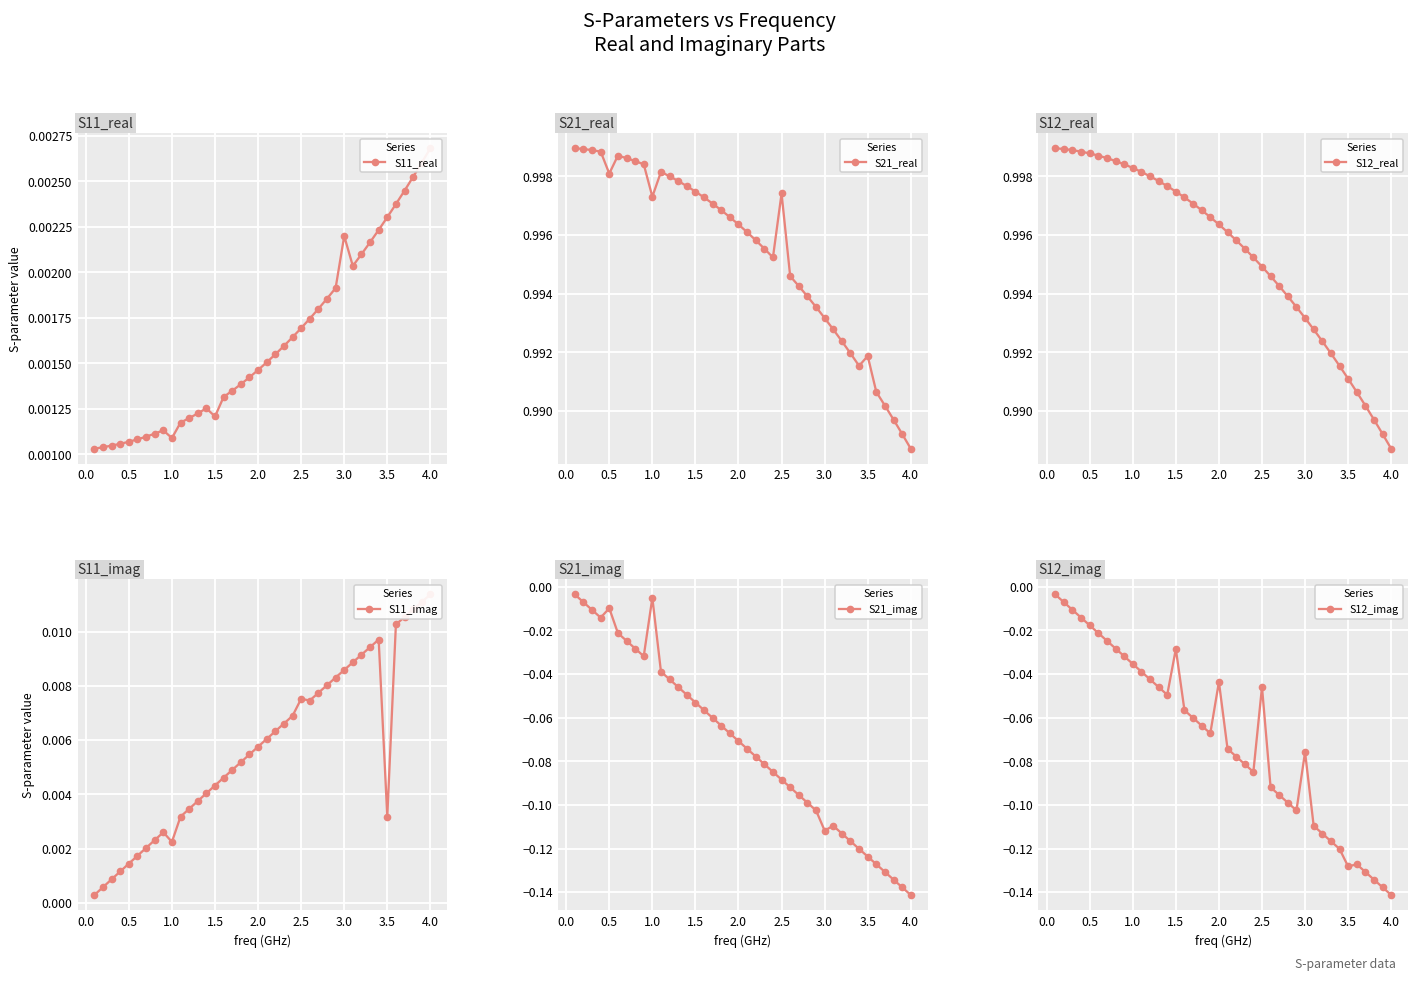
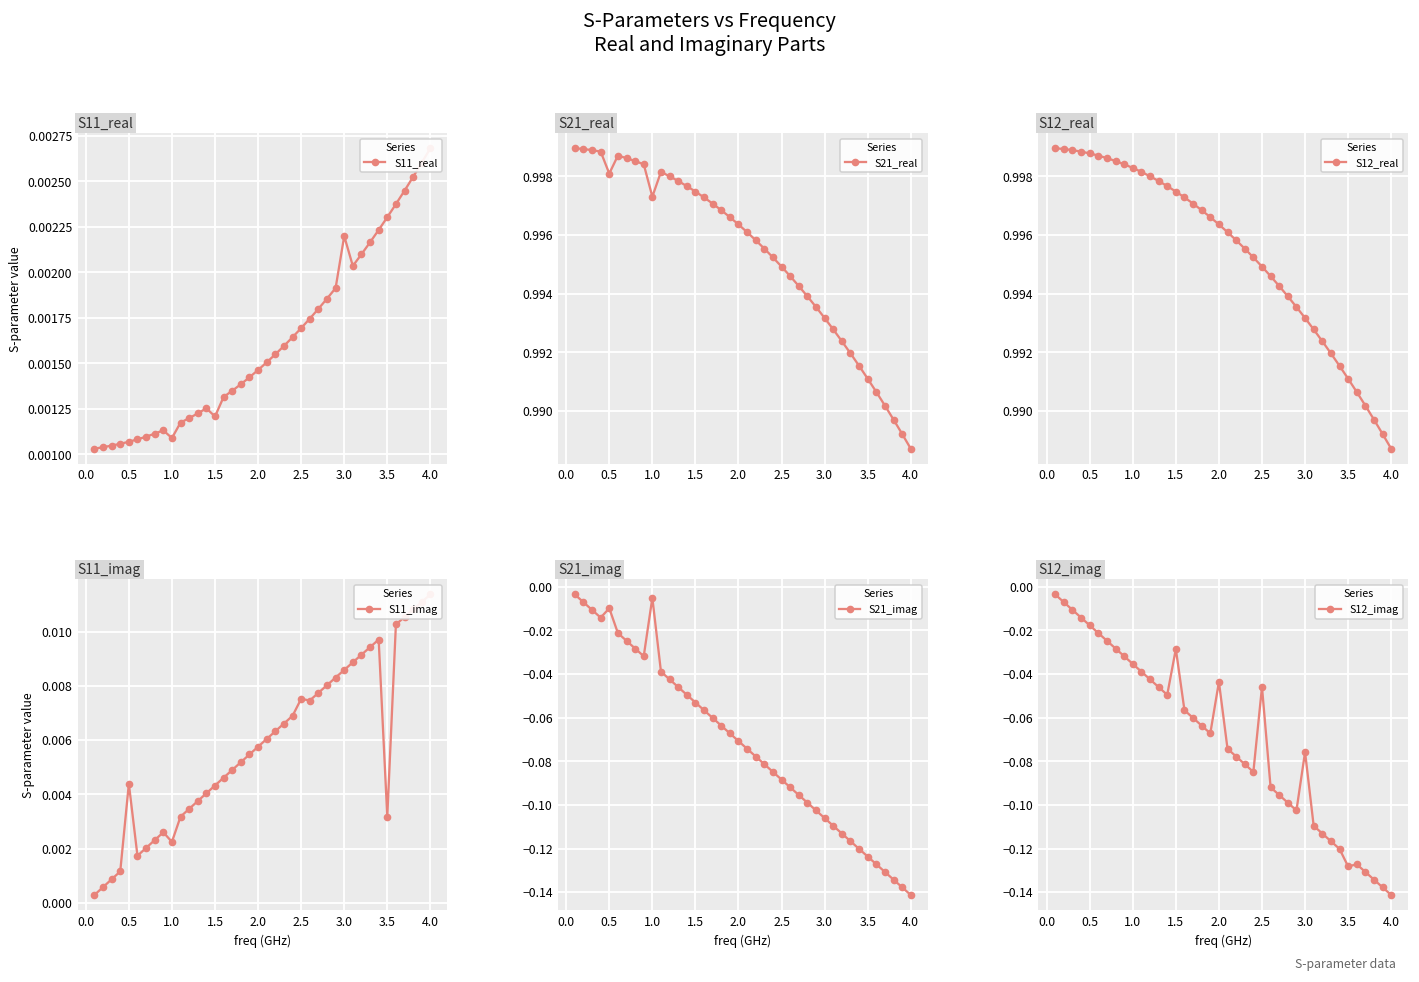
  {
    "S11_real": {
      "0.5": 0.00107,
      "1.0": 0.00109,
      "1.5": 0.00121,
      "2.0": 0.00146,
      "2.5": 0.00169,
      "3.0": 0.00220,
      "3.5": 0.00230
    },
    "S21_real": {
      "0.5": 0.9981,
      "1.0": 0.9973,
      "1.5": 0.9975,
      "2.0": 0.9964,
-     "2.5": 0.9974,
+     "2.5": 0.9949,
      "3.0": 0.9932,
-     "3.5": 0.9919,
+     "3.5": 0.9911,
      "4.0": 0.9887
    },
    "S12_real": {
      "0.5": 0.9988,
      "1.0": 0.9983,
      "1.5": 0.9975,
      "2.0": 0.9964,
      "2.5": 0.9949,
      "3.0": 0.9932,
      "3.5": 0.9911,
      "4.0": 0.9887
    },
    "S11_imag": {
-     "0.5": 0.0014,
+     "0.5": 0.0044,
      "1.0": 0.0022,
      "1.5": 0.0043,
      "2.0": 0.0058,
      "2.5": 0.0075,
      "3.0": 0.0086,
      "3.5": 0.0032
    },
    "S21_imag": {
      "0.5": -0.010,
      "1.0": -0.005,
      "1.5": -0.053,
      "2.0": -0.071,
      "2.5": -0.088,
-     "3.0": -0.112,
+     "3.0": -0.106,
      "3.5": -0.124,
      "4.0": -0.141
    },
    "S12_imag": {
      "0.5": -0.018,
      "1.0": -0.035,
      "1.5": -0.029,
      "2.0": -0.044,
      "2.5": -0.046,
      "3.0": -0.076,
      "3.5": -0.128,
      "4.0": -0.141
    }
  }
